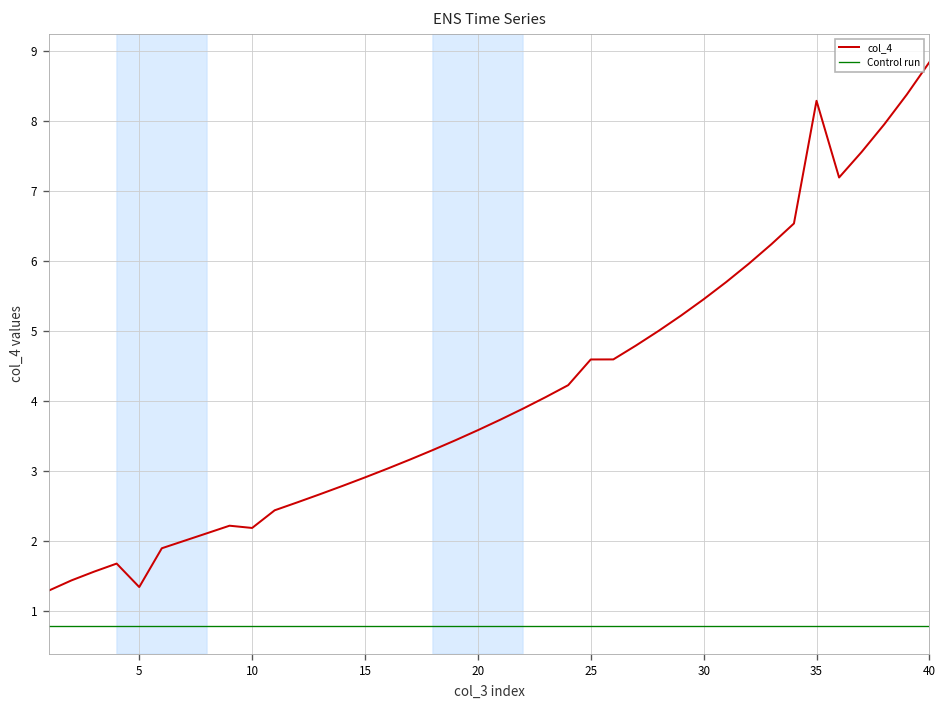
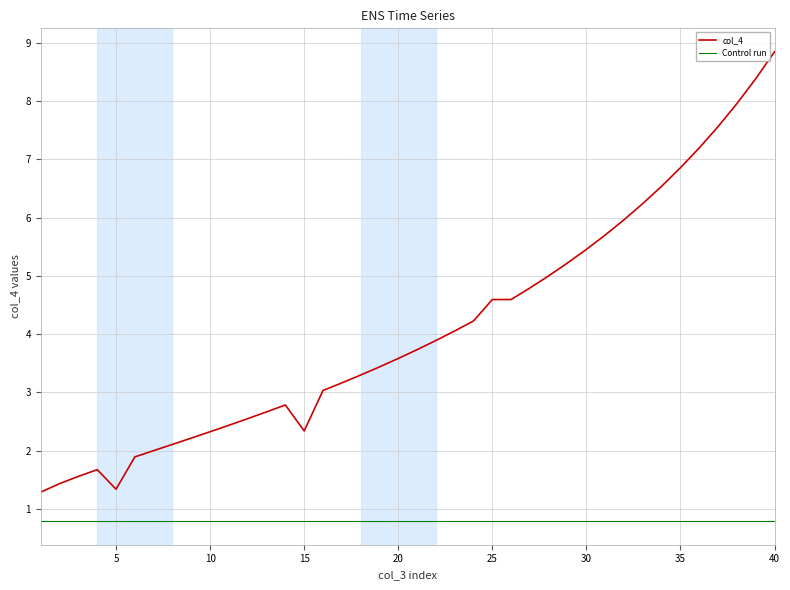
  {
    "5": 1.3,
-   "10": 2.2,
-   "15": 2.9,
+   "10": 2.3,
+   "15": 2.3,
    "20": 3.6,
    "25": 4.6,
    "30": 5.5,
-   "35": 8.3,
+   "35": 6.9,
    "40": 8.8
  }
